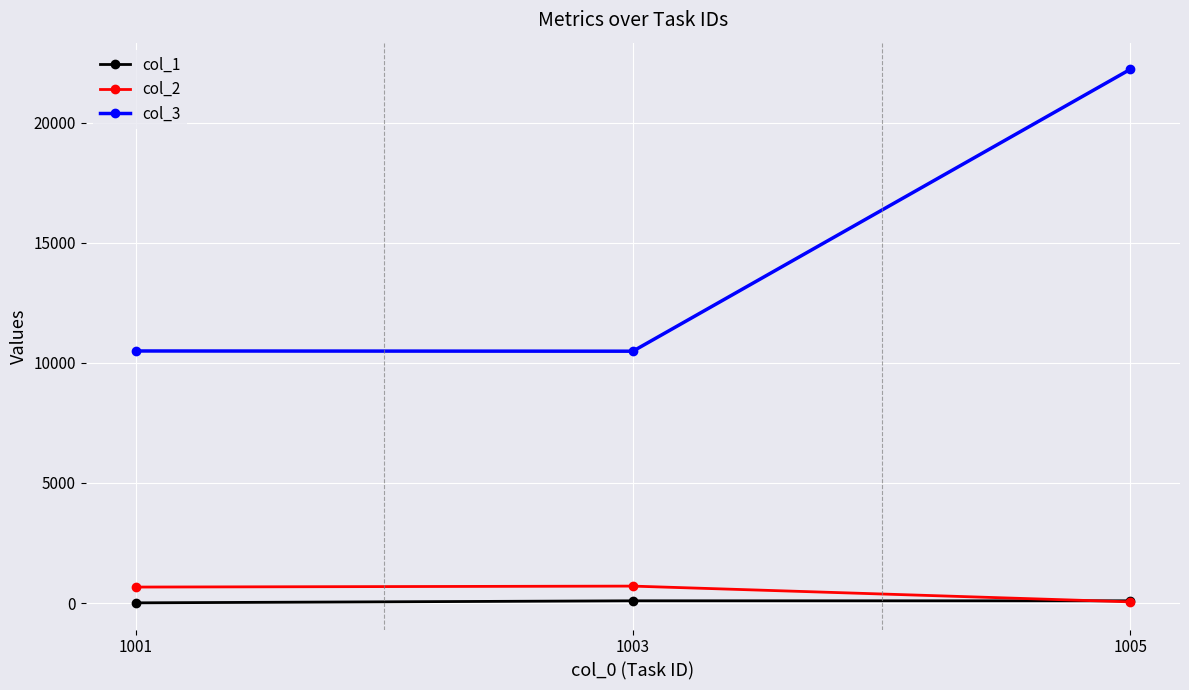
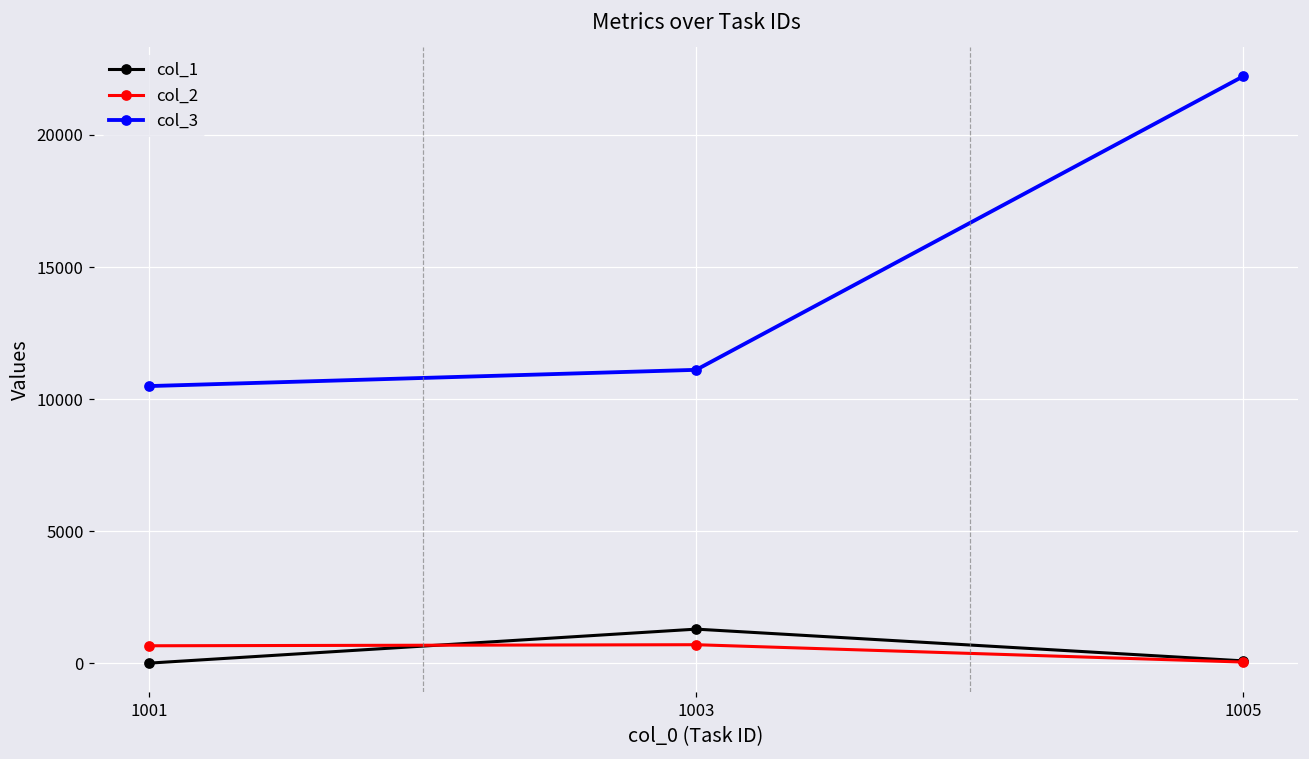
  {
    "col_1": {
      "1001": 0,
-     "1003": 100
+     "1003": 1300
    },
    "col_2": {
      "1001": 700,
      "1003": 700
    },
    "col_3": {
      "1001": 10500,
-     "1003": 10500,
+     "1003": 11100,
      "1005": 22200
    }
  }
